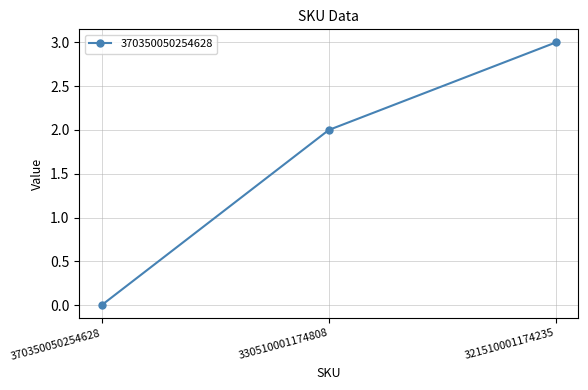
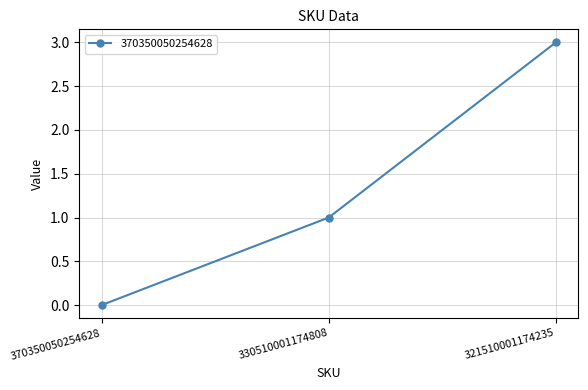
  {
    "370350050254628": 0,
-   "330510001174808": 2,
+   "330510001174808": 1,
    "321510001174235": 3
  }
